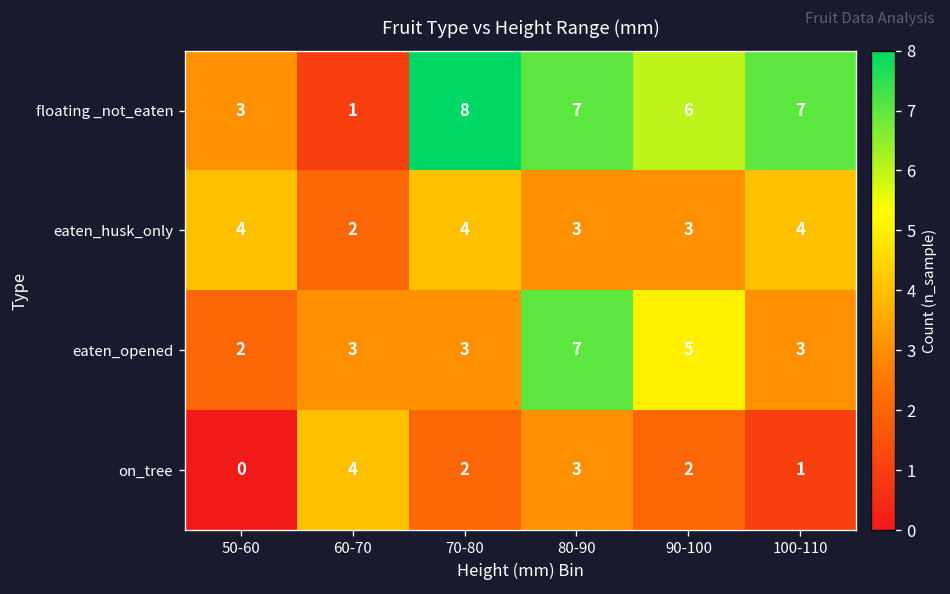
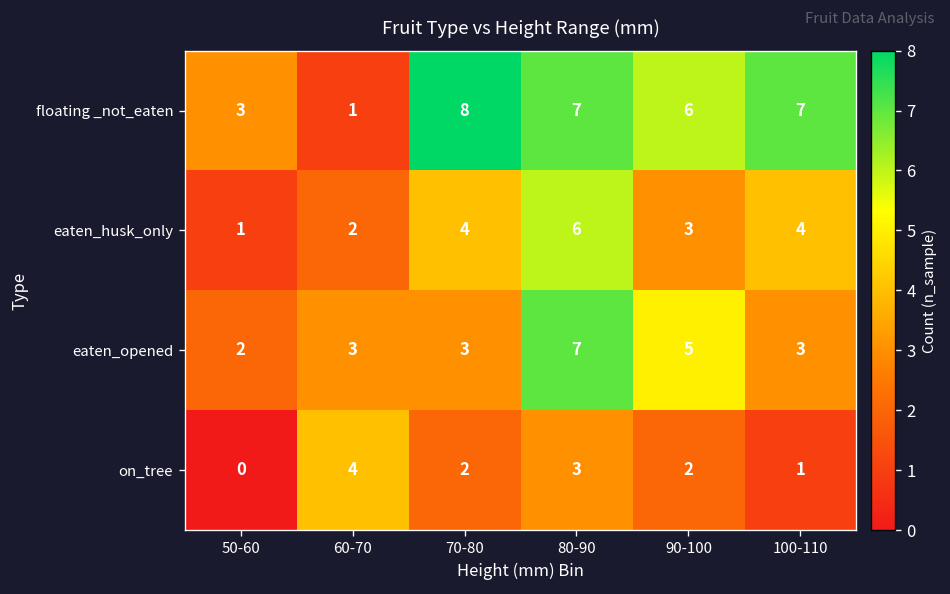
  {
    "floating _not_eaten": {
      "50-60": 3,
      "60-70": 1,
      "70-80": 8,
      "80-90": 7,
      "90-100": 6,
      "100-110": 7
    },
    "eaten_husk_only": {
-     "50-60": 4,
+     "50-60": 1,
      "60-70": 2,
      "70-80": 4,
-     "80-90": 3,
+     "80-90": 6,
      "90-100": 3,
      "100-110": 4
    },
    "eaten_opened": {
      "50-60": 2,
      "60-70": 3,
      "70-80": 3,
      "80-90": 7,
      "90-100": 5,
      "100-110": 3
    },
    "on_tree": {
      "50-60": 0,
      "60-70": 4,
      "70-80": 2,
      "80-90": 3,
      "90-100": 2,
      "100-110": 1
    }
  }
